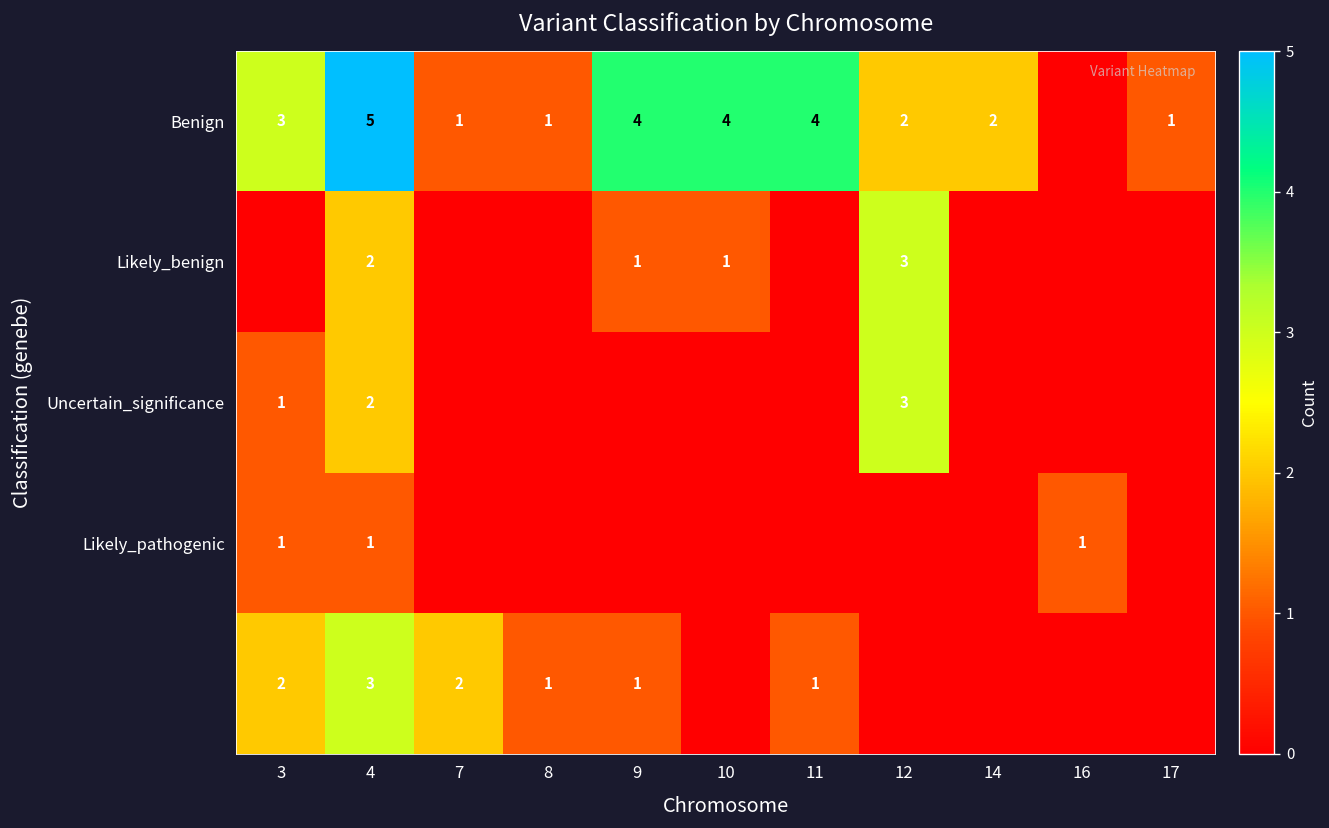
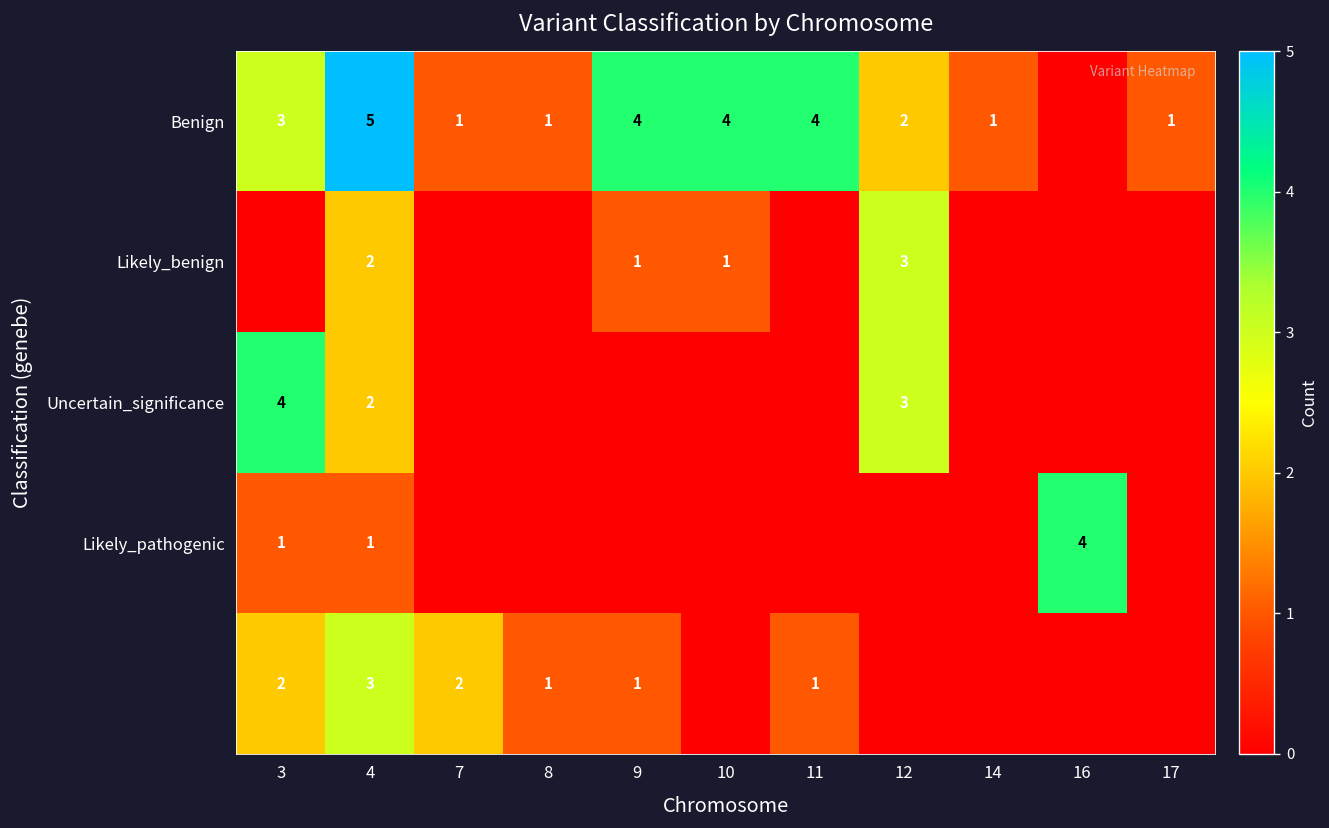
  {
    "Benign": {
      "3": 3,
      "4": 5,
      "7": 1,
      "8": 1,
      "9": 4,
      "10": 4,
      "11": 4,
      "12": 2,
-     "14": 2
+     "14": 1
    },
    "Likely_benign": {
      "4": 2,
      "9": 1,
      "10": 1,
      "12": 3
    },
    "Uncertain_significance": {
-     "3": 1,
+     "3": 4,
      "4": 2,
      "12": 3
    },
    "Likely_pathogenic": {
      "3": 1,
      "4": 1,
-     "16": 1
+     "16": 4
    }
  }
